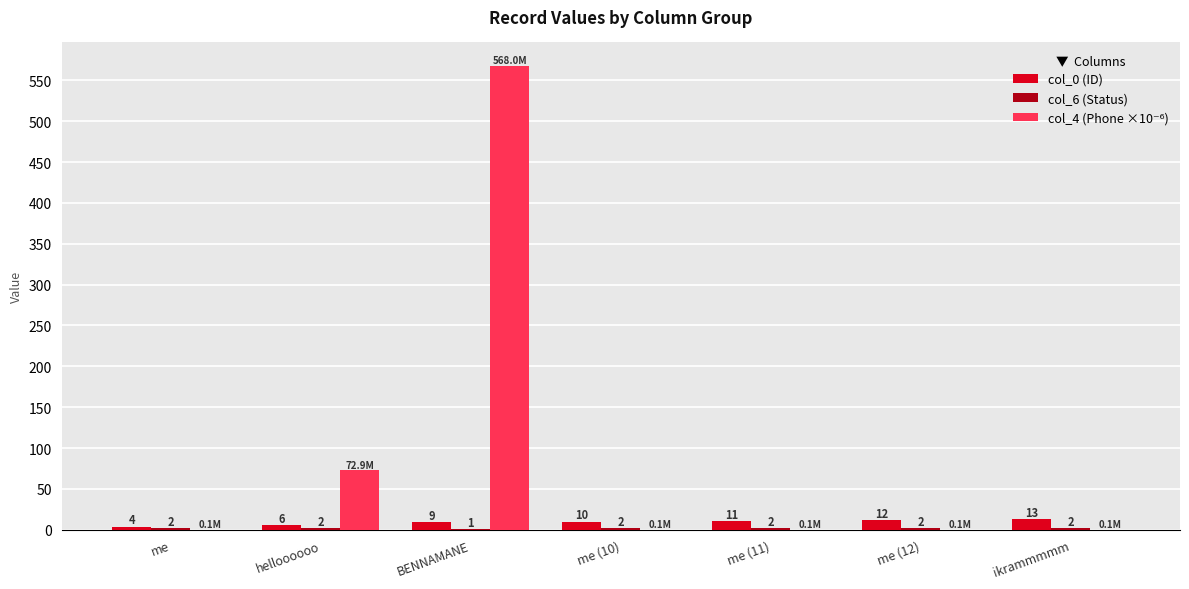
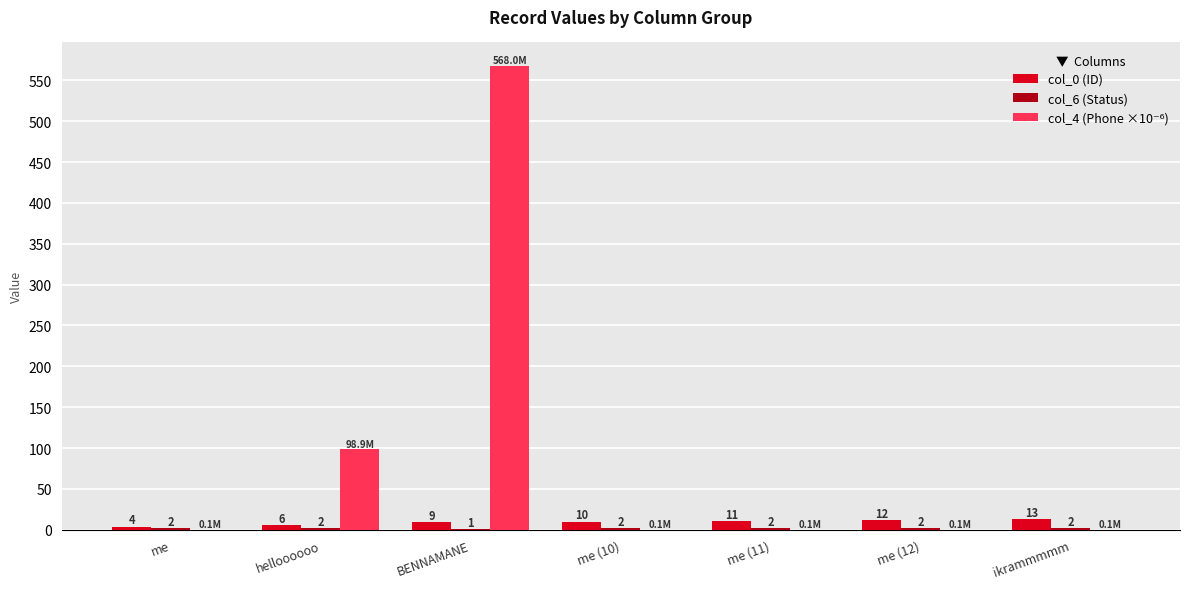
  {
    "col_4 (Phone ×10⁻⁶)": {
      "me": "0.1M",
-     "helloooooo": "72.9M",
+     "helloooooo": "98.9M",
      "BENNAMANE": "568.0M",
      "me (10)": "0.1M",
      "me (11)": "0.1M",
      "me (12)": "0.1M",
      "ikrammmmm": "0.1M"
    }
  }
